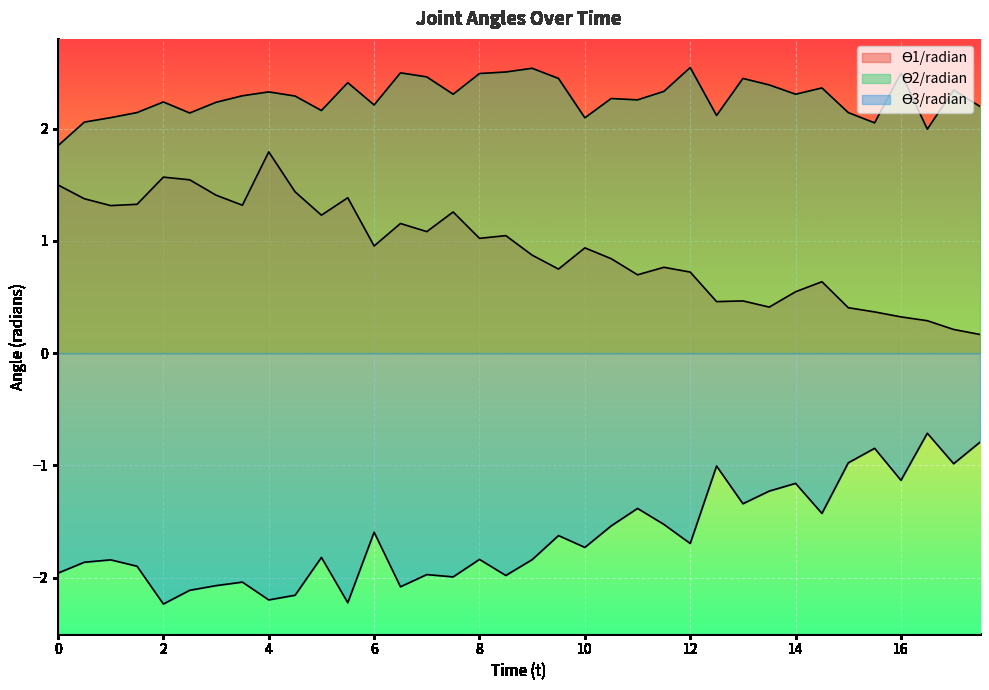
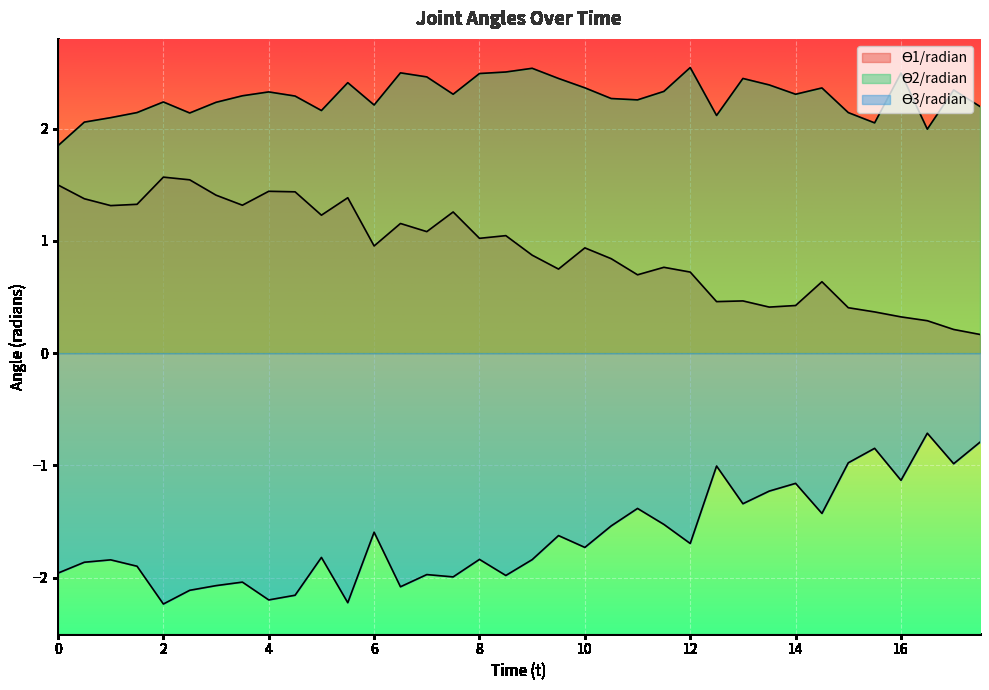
  {
    "ϴ1/radian": {
      "0": 1.50,
      "2": 1.57,
-     "4": 1.79,
+     "4": 1.44,
      "6": 0.96,
      "8": 1.02,
      "10": 0.94,
      "12": 0.72,
-     "14": 0.55,
+     "14": 0.42,
      "16": 0.32
    },
    "ϴ2/radian": {
      "0": 1.85,
      "2": 2.24,
      "4": 2.33,
      "6": 2.21,
      "8": 2.49,
-     "10": 2.10,
+     "10": 2.36,
      "12": 2.54,
      "14": 2.31
    }
  }
